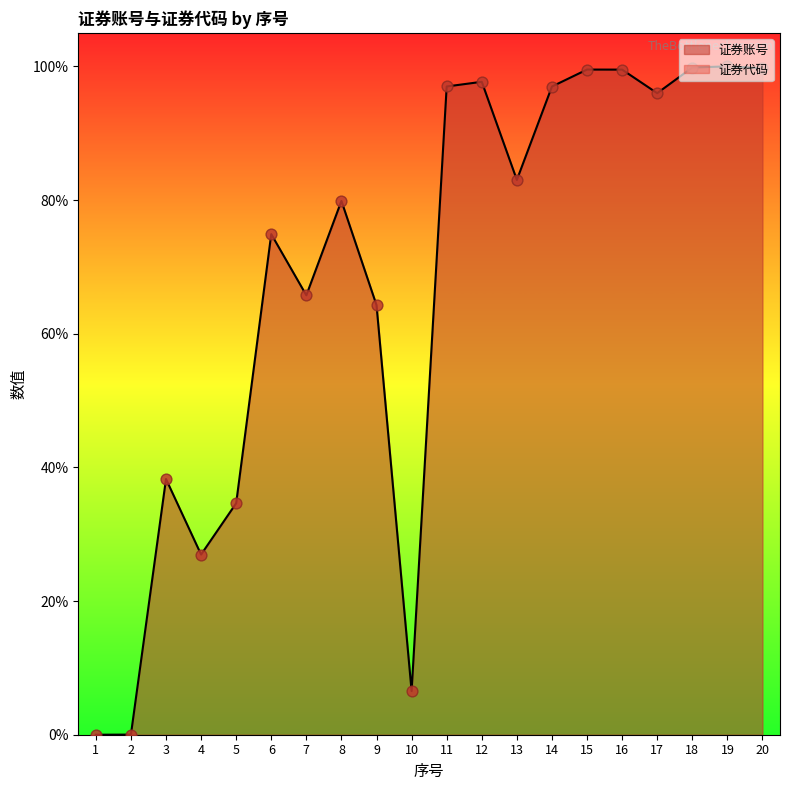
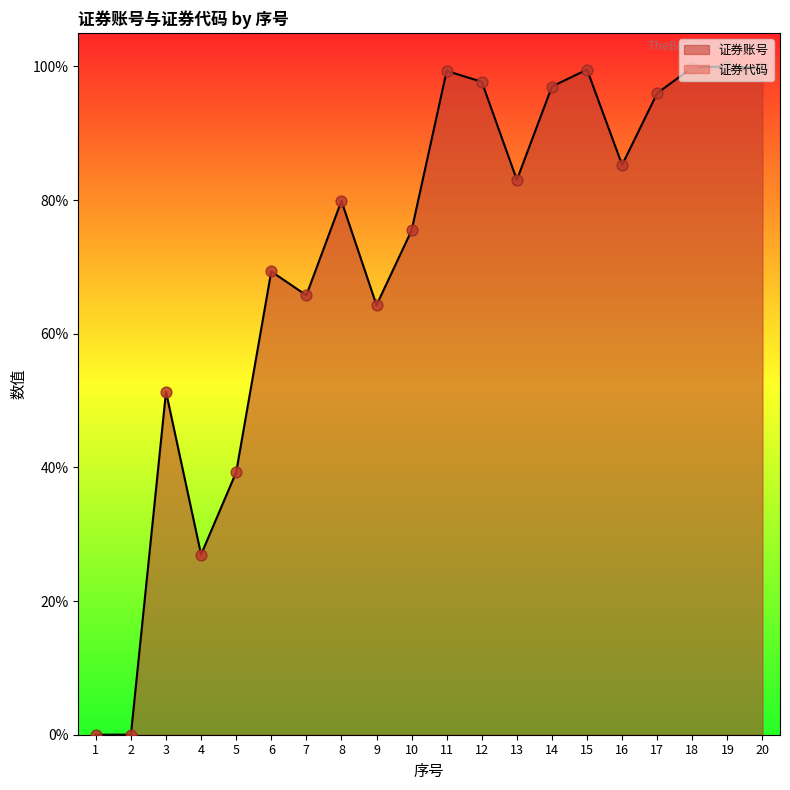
  {
    "1": "0%",
    "2": "0%",
-   "3": "38%",
+   "3": "51%",
    "4": "27%",
-   "5": "35%",
-   "6": "75%",
+   "5": "39%",
+   "6": "69%",
    "7": "66%",
    "8": "80%",
    "9": "64%",
-   "10": "7%",
-   "11": "97%",
+   "10": "75%",
+   "11": "99%",
    "12": "98%",
    "13": "83%",
    "14": "97%",
    "15": "100%",
-   "16": "100%",
+   "16": "85%",
    "17": "96%"
  }
